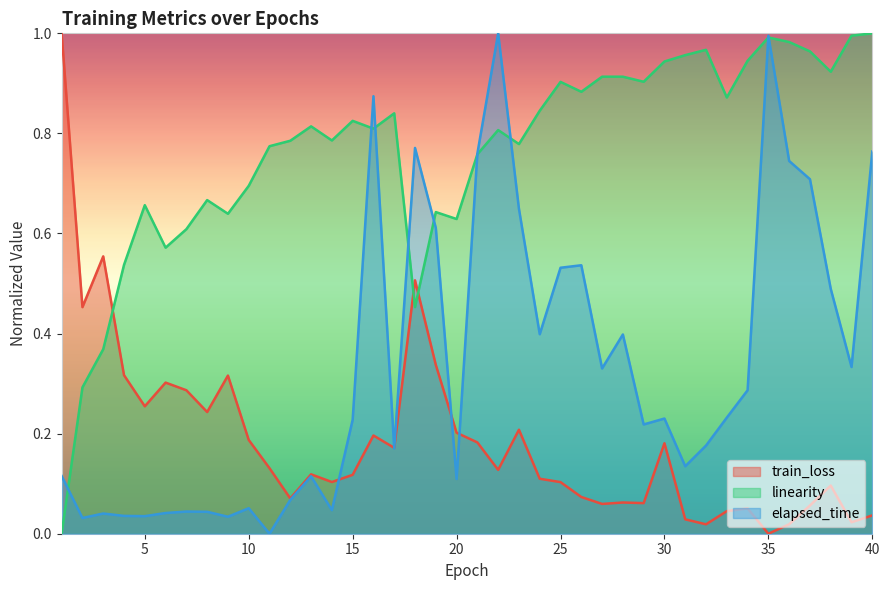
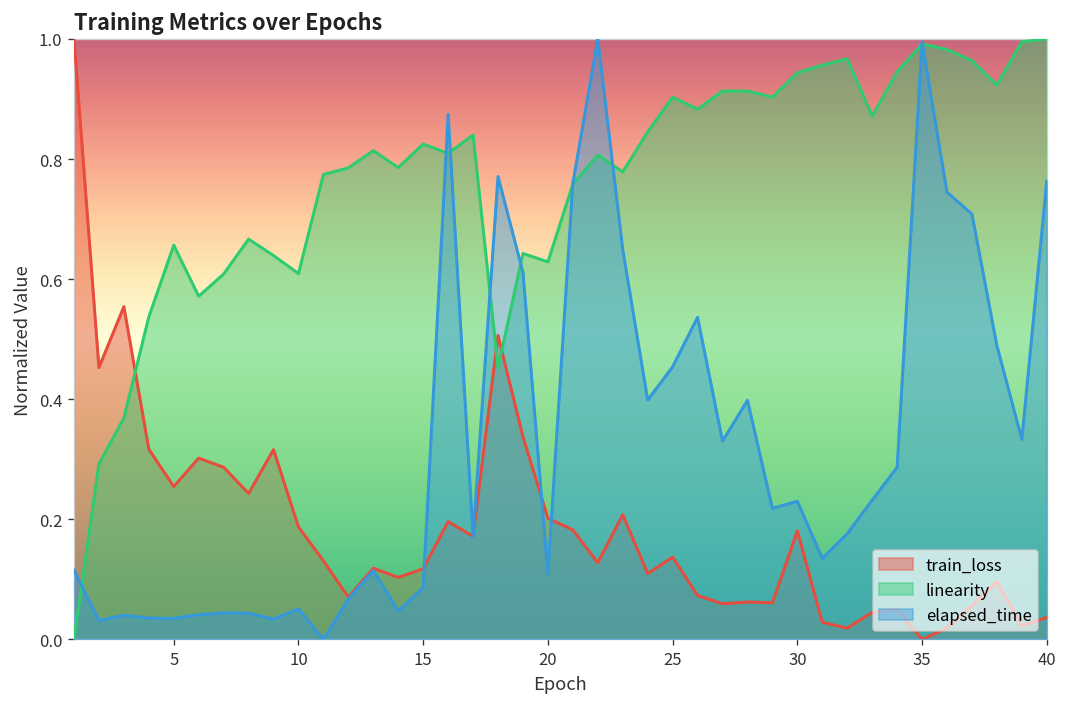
  {
    "train_loss": {
      "5": 0.25,
      "10": 0.19,
      "15": 0.12,
      "20": 0.20,
-     "25": 0.10,
+     "25": 0.14,
      "30": 0.18,
      "35": 0.00,
      "40": 0.04
    },
    "linearity": {
      "5": 0.66,
-     "10": 0.70,
+     "10": 0.61,
      "15": 0.83,
      "20": 0.63,
      "25": 0.90,
      "30": 0.94,
      "40": 1.00
    },
    "elapsed_time": {
      "5": 0.04,
      "10": 0.05,
-     "15": 0.23,
+     "15": 0.09,
      "20": 0.11,
-     "25": 0.53,
+     "25": 0.45,
      "30": 0.23,
      "40": 0.76
    }
  }
